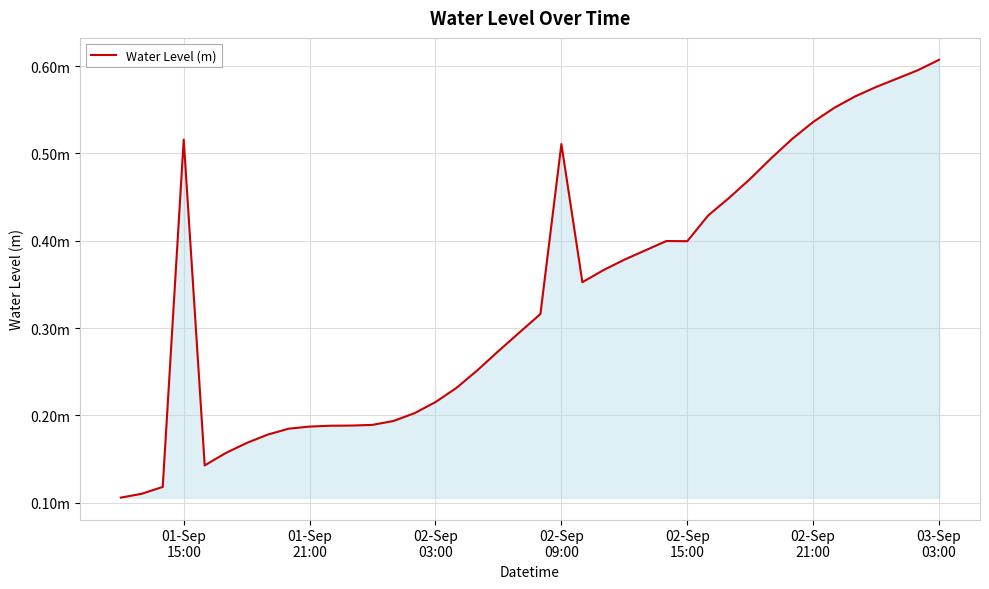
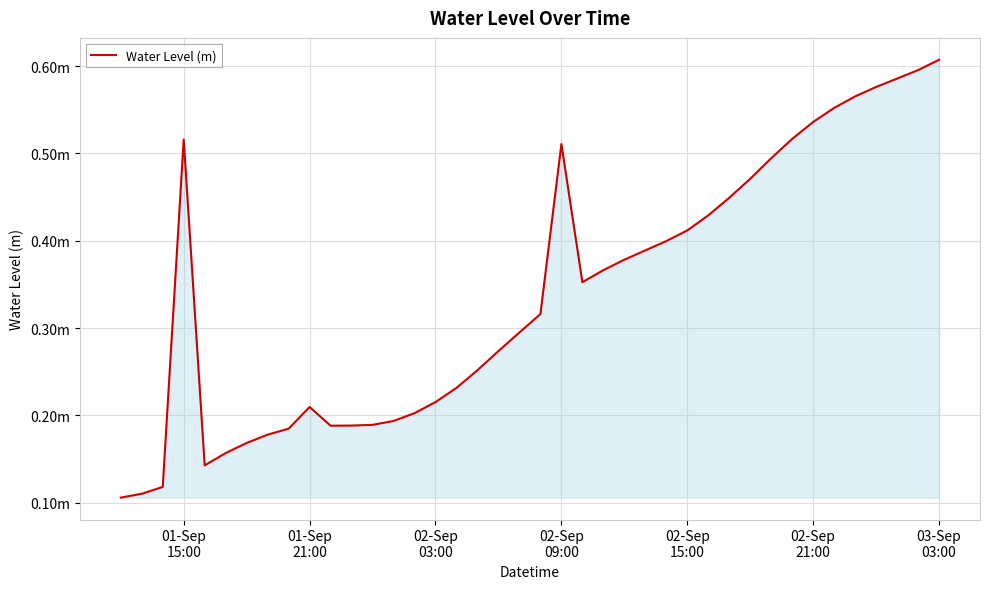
  {
    "01-Sep 15:00": "0.52m",
-   "01-Sep 21:00": "0.19m",
+   "01-Sep 21:00": "0.21m",
    "02-Sep 03:00": "0.22m",
    "02-Sep 09:00": "0.51m",
-   "02-Sep 15:00": "0.40m",
+   "02-Sep 15:00": "0.41m",
    "02-Sep 21:00": "0.54m",
    "03-Sep 03:00": "0.61m"
  }
